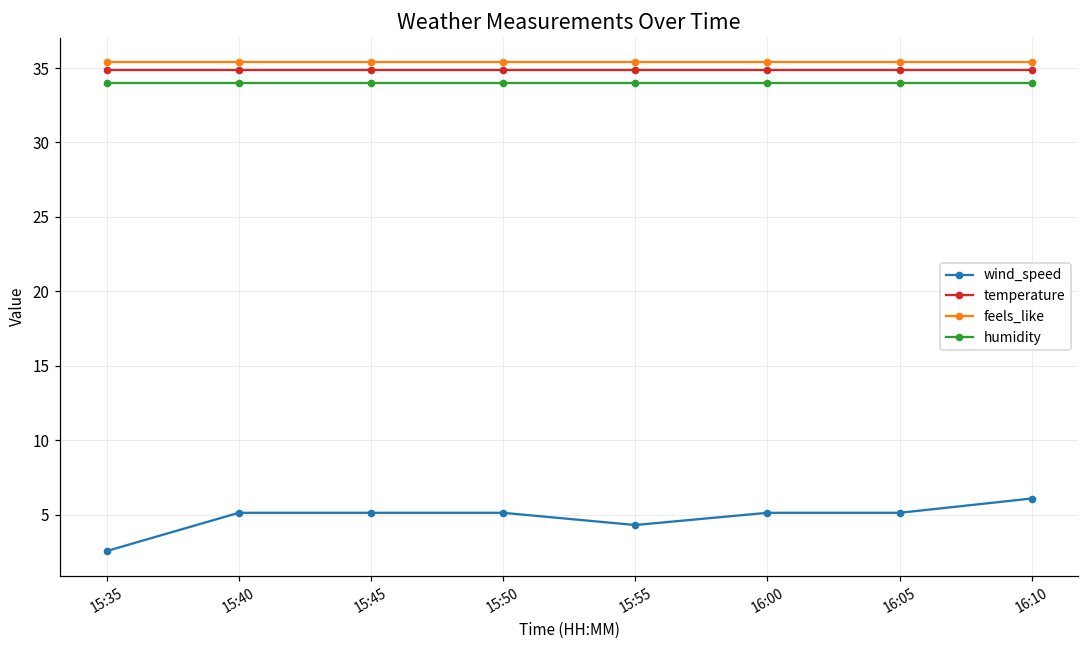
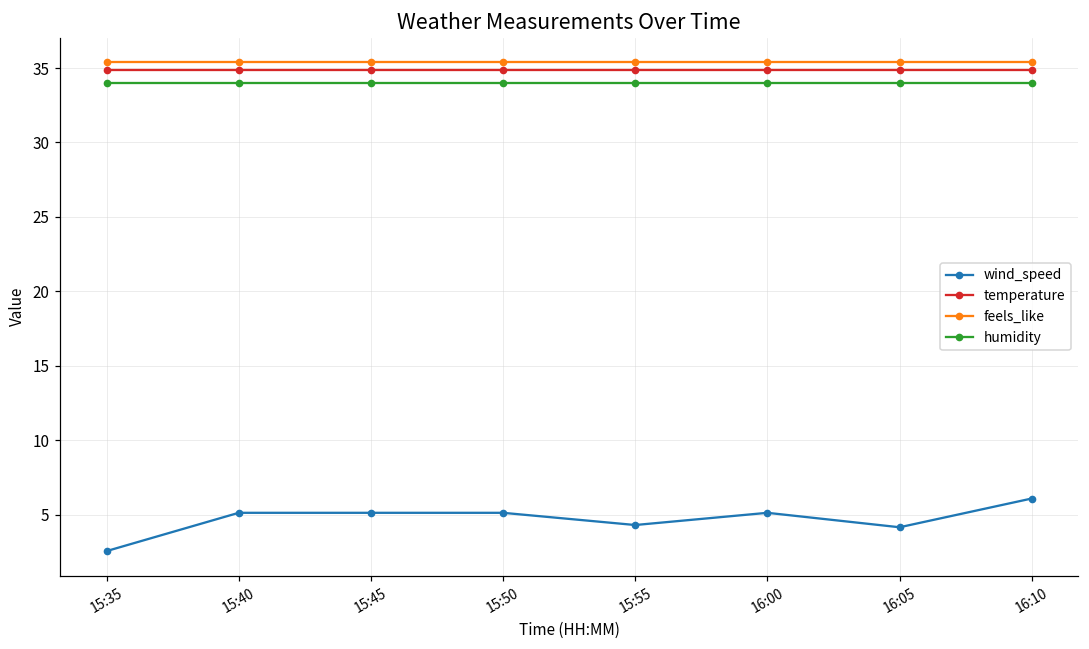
  {
    "wind_speed": {
      "15:35": 2.6,
      "15:40": 5.1,
      "15:45": 5.1,
      "15:50": 5.1,
      "15:55": 4.3,
      "16:00": 5.1,
-     "16:05": 5.1,
+     "16:05": 4.2,
      "16:10": 6.1
    },
    "temperature": {
      "15:35": 34.9,
      "15:40": 34.9,
      "15:45": 34.9,
      "15:50": 34.9,
      "15:55": 34.9,
      "16:00": 34.9,
      "16:05": 34.9,
      "16:10": 34.9
    },
    "feels_like": {
      "15:35": 35.4,
      "15:40": 35.4,
      "15:45": 35.4,
      "15:50": 35.4,
      "15:55": 35.4,
      "16:00": 35.4,
      "16:05": 35.4,
      "16:10": 35.4
    },
    "humidity": {
      "15:35": 34.0,
      "15:40": 34.0,
      "15:45": 34.0,
      "15:50": 34.0,
      "15:55": 34.0,
      "16:00": 34.0,
      "16:05": 34.0,
      "16:10": 34.0
    }
  }
